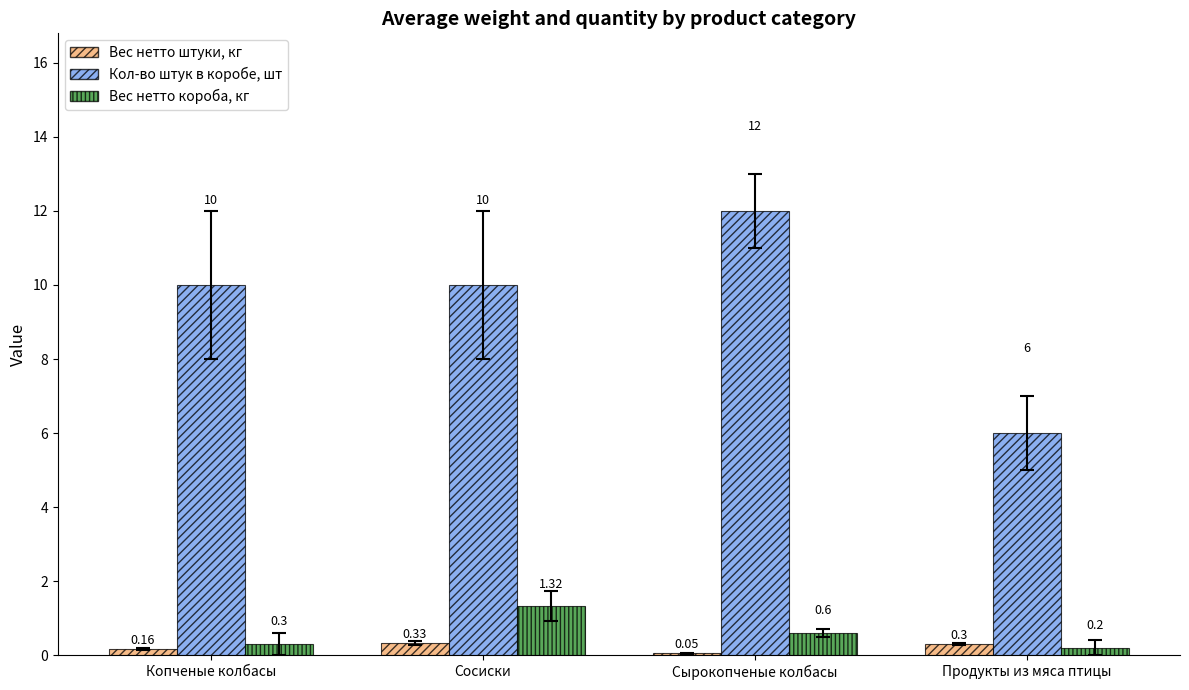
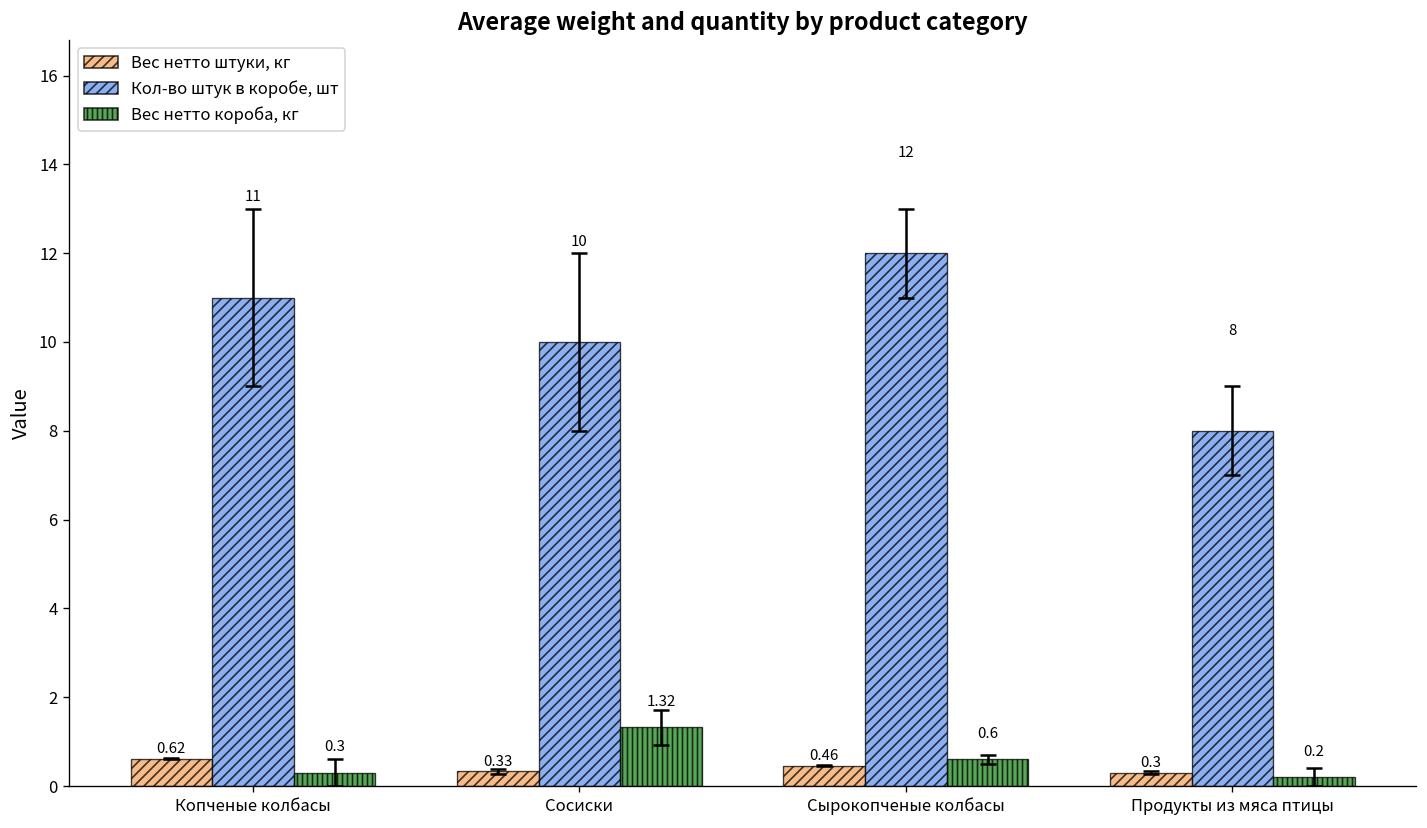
  {
    "Вес нетто штуки, кг": {
-     "Копченые колбасы": 0.16,
-     "Сырокопченые колбасы": 0.05
+     "Копченые колбасы": 0.62,
+     "Сырокопченые колбасы": 0.46
    },
    "Кол-во штук в коробе, шт": {
-     "Копченые колбасы": 10,
-     "Продукты из мяса птицы": 6
+     "Копченые колбасы": 11,
+     "Продукты из мяса птицы": 8
    },
    "Вес нетто короба, кг": {
      "Копченые колбасы": 0.3,
      "Сырокопченые колбасы": 0.6,
      "Продукты из мяса птицы": 0.2
    }
  }
